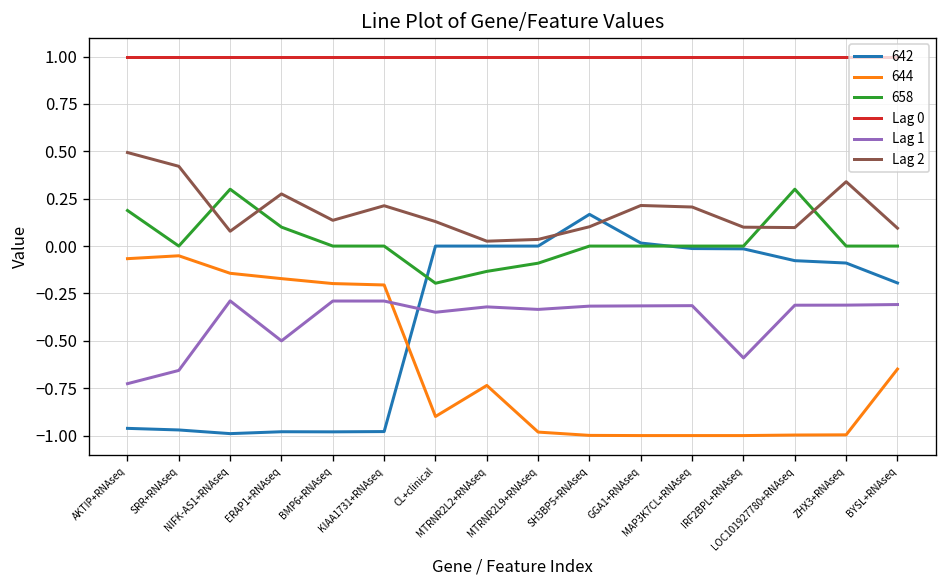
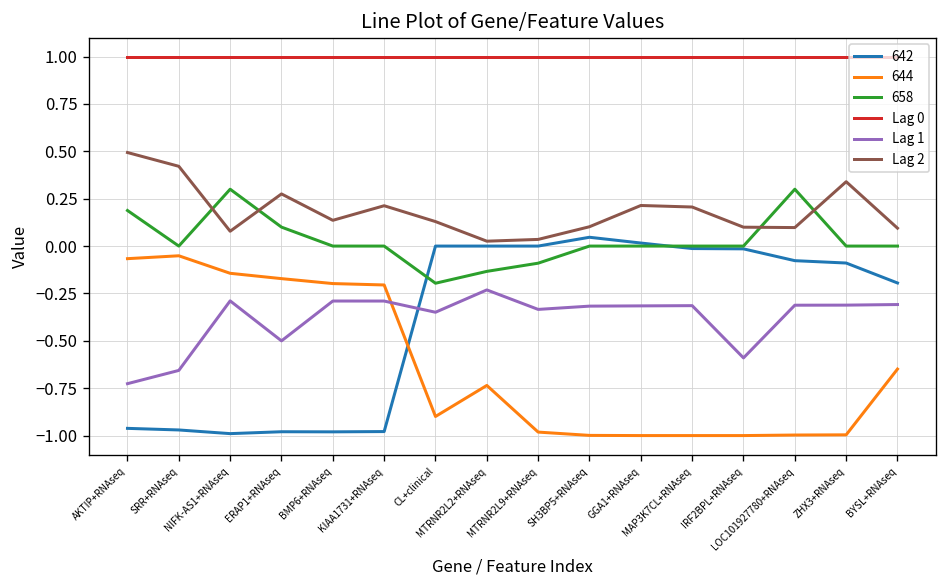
  {
    "642": {
      "AKTIP+RNAseq": -0.96,
      "SRR+RNAseq": -0.97,
      "NIFK-AS1+RNAseq": -0.99,
      "ERAP1+RNAseq": -0.98,
      "BMP6+RNAseq": -0.98,
      "KIAA1731+RNAseq": -0.98,
      "CL+clinical": 0.00,
      "MTRNR2L2+RNAseq": 0.00,
      "MTRNR2L9+RNAseq": 0.00,
-     "SH3BP5+RNAseq": 0.17,
+     "SH3BP5+RNAseq": 0.05,
      "GGA1+RNAseq": 0.02,
      "LOC101927780+RNAseq": -0.08,
      "ZHX3+RNAseq": -0.09,
      "BYSL+RNAseq": -0.19
    },
    "644": {
      "AKTIP+RNAseq": -0.07,
      "SRR+RNAseq": -0.05,
      "NIFK-AS1+RNAseq": -0.14,
      "ERAP1+RNAseq": -0.17,
      "BMP6+RNAseq": -0.20,
      "KIAA1731+RNAseq": -0.21,
      "CL+clinical": -0.90,
      "MTRNR2L2+RNAseq": -0.74,
      "MTRNR2L9+RNAseq": -0.98,
      "SH3BP5+RNAseq": -1.00,
      "GGA1+RNAseq": -1.00,
      "MAP3K7CL+RNAseq": -1.00,
      "IRF2BPL+RNAseq": -1.00,
      "LOC101927780+RNAseq": -1.00,
      "ZHX3+RNAseq": -1.00,
      "BYSL+RNAseq": -0.65
    },
    "658": {
      "AKTIP+RNAseq": 0.19,
      "SRR+RNAseq": 0.00,
      "NIFK-AS1+RNAseq": 0.30,
      "ERAP1+RNAseq": 0.10,
      "BMP6+RNAseq": 0.00,
      "KIAA1731+RNAseq": 0.00,
      "CL+clinical": -0.20,
      "MTRNR2L2+RNAseq": -0.13,
      "MTRNR2L9+RNAseq": -0.09,
      "SH3BP5+RNAseq": 0.00,
      "GGA1+RNAseq": 0.00,
      "LOC101927780+RNAseq": 0.30,
      "ZHX3+RNAseq": 0.00,
      "BYSL+RNAseq": 0.00
    },
    "Lag 0": {
      "AKTIP+RNAseq": 1.00,
      "SRR+RNAseq": 1.00,
      "NIFK-AS1+RNAseq": 1.00,
      "ERAP1+RNAseq": 1.00,
      "BMP6+RNAseq": 1.00,
      "KIAA1731+RNAseq": 1.00,
      "CL+clinical": 1.00,
      "MTRNR2L2+RNAseq": 1.00,
      "MTRNR2L9+RNAseq": 1.00,
      "SH3BP5+RNAseq": 1.00,
      "GGA1+RNAseq": 1.00,
      "MAP3K7CL+RNAseq": 1.00,
      "IRF2BPL+RNAseq": 1.00,
      "LOC101927780+RNAseq": 1.00,
      "ZHX3+RNAseq": 1.00
    },
    "Lag 1": {
      "AKTIP+RNAseq": -0.73,
      "SRR+RNAseq": -0.66,
      "NIFK-AS1+RNAseq": -0.29,
      "ERAP1+RNAseq": -0.50,
      "BMP6+RNAseq": -0.29,
      "KIAA1731+RNAseq": -0.29,
      "CL+clinical": -0.35,
-     "MTRNR2L2+RNAseq": -0.32,
+     "MTRNR2L2+RNAseq": -0.23,
      "MTRNR2L9+RNAseq": -0.33,
      "SH3BP5+RNAseq": -0.32,
      "GGA1+RNAseq": -0.32,
      "MAP3K7CL+RNAseq": -0.31,
      "IRF2BPL+RNAseq": -0.59,
      "LOC101927780+RNAseq": -0.31,
      "ZHX3+RNAseq": -0.31,
      "BYSL+RNAseq": -0.31
    },
    "Lag 2": {
      "AKTIP+RNAseq": 0.49,
      "SRR+RNAseq": 0.42,
      "NIFK-AS1+RNAseq": 0.08,
      "ERAP1+RNAseq": 0.28,
      "BMP6+RNAseq": 0.14,
      "KIAA1731+RNAseq": 0.21,
      "CL+clinical": 0.13,
      "MTRNR2L2+RNAseq": 0.03,
      "MTRNR2L9+RNAseq": 0.04,
      "SH3BP5+RNAseq": 0.10,
      "GGA1+RNAseq": 0.21,
      "MAP3K7CL+RNAseq": 0.21,
      "IRF2BPL+RNAseq": 0.10,
      "LOC101927780+RNAseq": 0.10,
      "ZHX3+RNAseq": 0.34,
      "BYSL+RNAseq": 0.09
    }
  }
